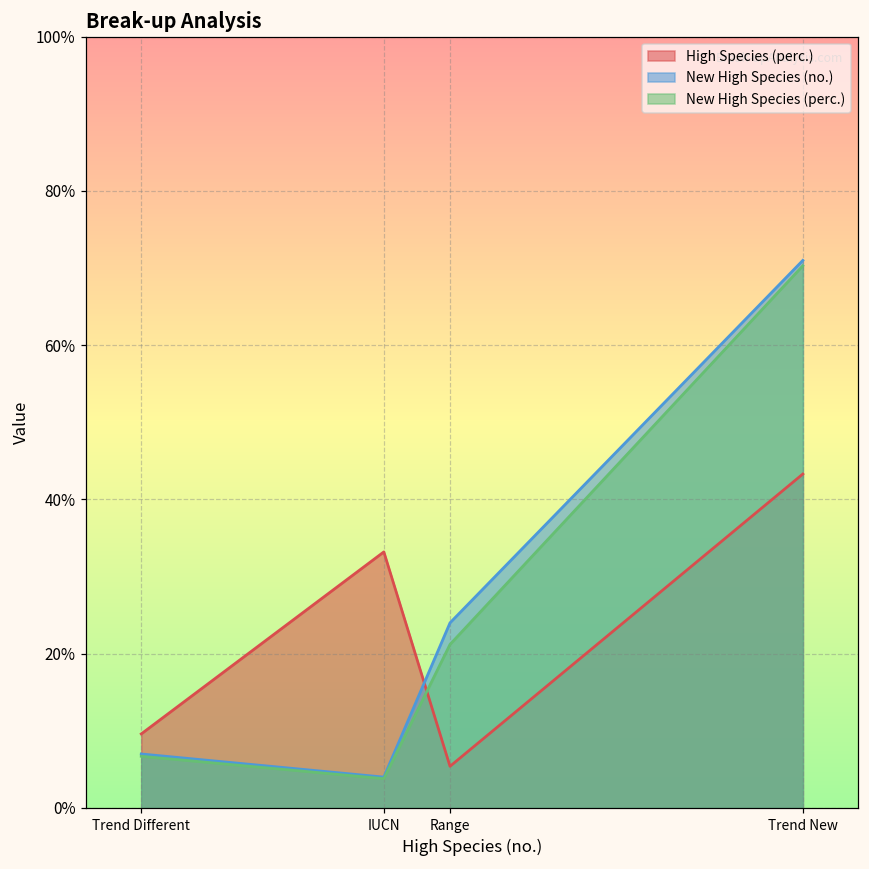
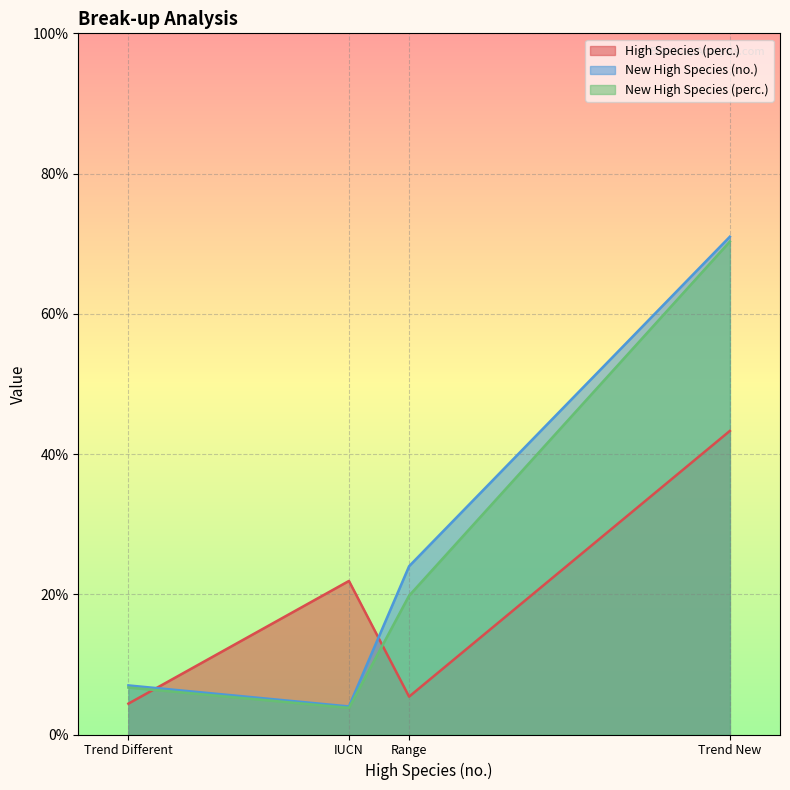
  {
    "High Species (perc.)": {
-     "Trend Different": "10%",
-     "IUCN": "33%",
+     "Trend Different": "4%",
+     "IUCN": "22%",
      "Range": "5%",
      "Trend New": "43%"
    },
    "New High Species (no.)": {
      "Range": "24%",
      "Trend New": "71%"
    },
    "New High Species (perc.)": {
-     "Range": "21%",
+     "Range": "20%",
      "Trend New": "70%"
    }
  }
